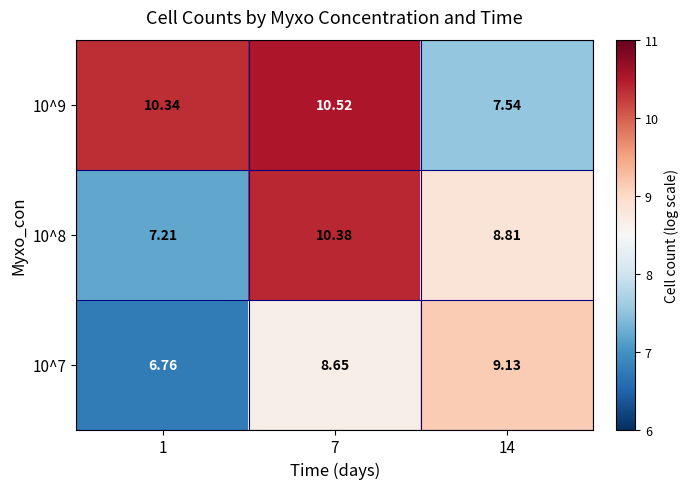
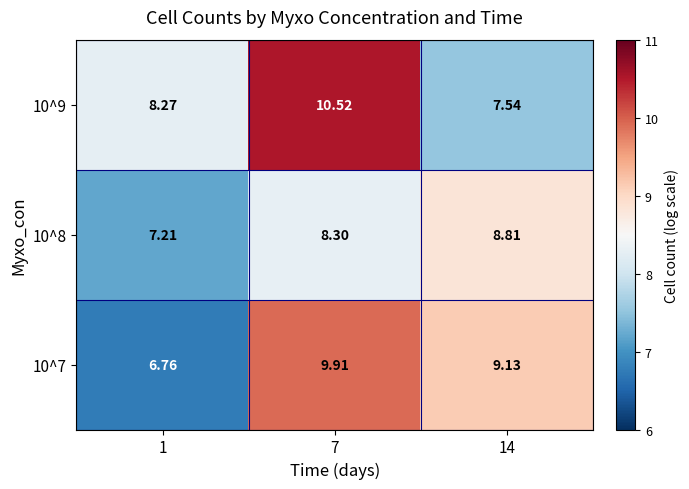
  {
    "10^9": {
-     "1": 10.34,
+     "1": 8.27,
      "7": 10.52,
      "14": 7.54
    },
    "10^8": {
      "1": 7.21,
-     "7": 10.38,
+     "7": 8.30,
      "14": 8.81
    },
    "10^7": {
      "1": 6.76,
-     "7": 8.65,
+     "7": 9.91,
      "14": 9.13
    }
  }
